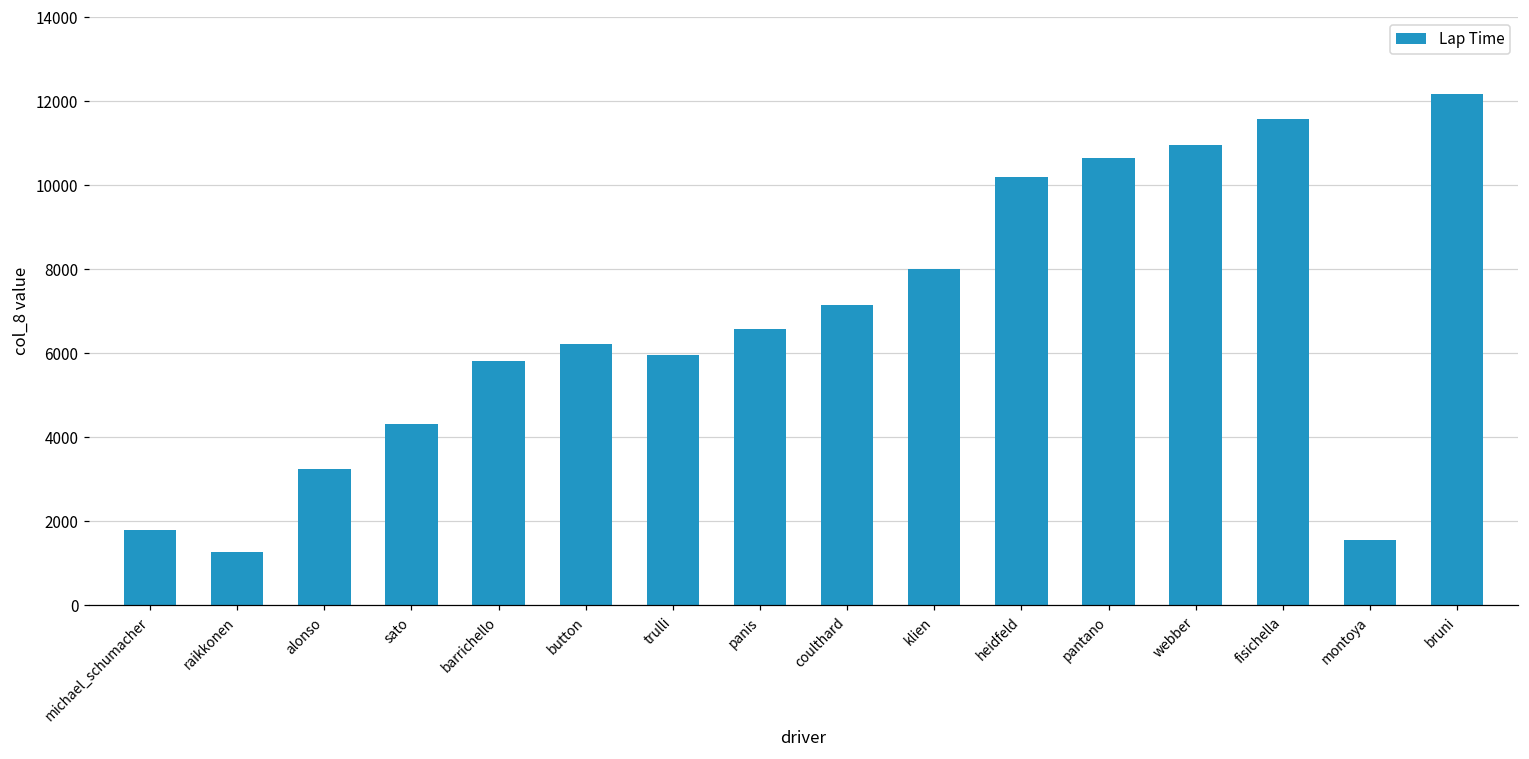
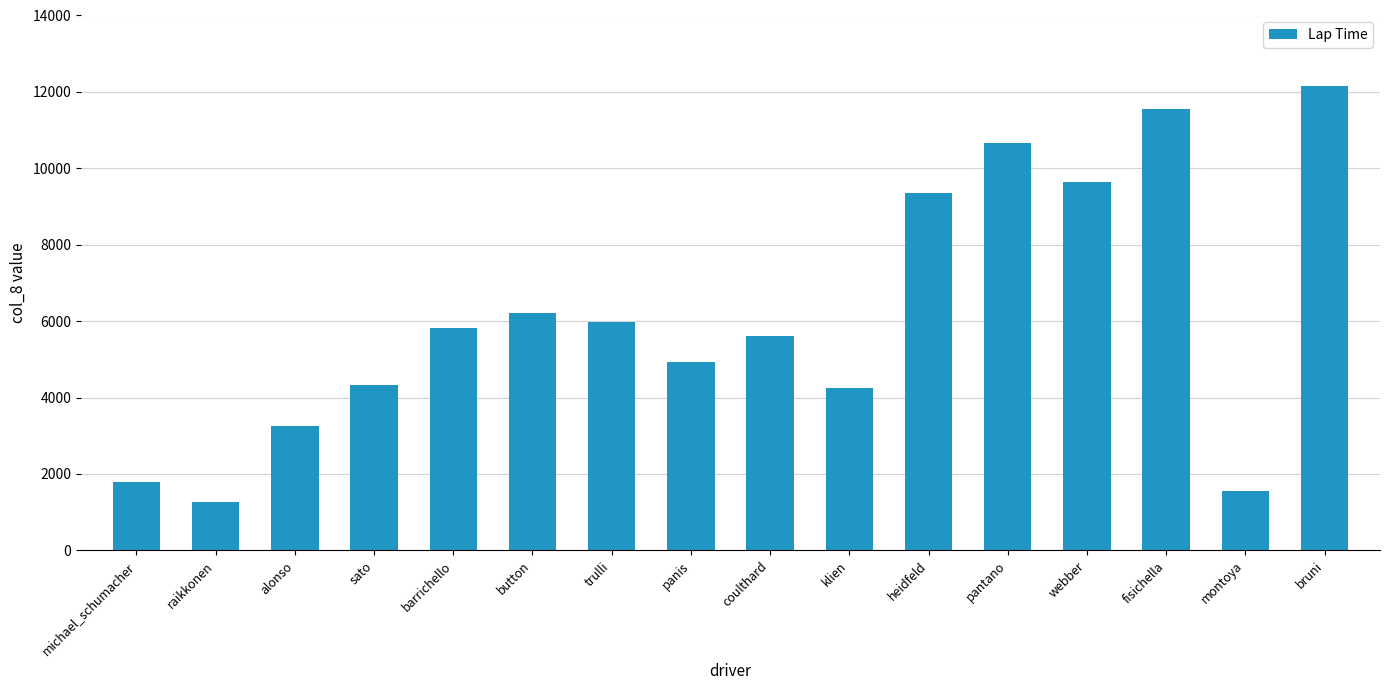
  {
    "michael_schumacher": 1800,
    "raikkonen": 1300,
    "alonso": 3300,
    "sato": 4300,
    "barrichello": 5800,
    "button": 6200,
    "trulli": 6000,
-   "panis": 6600,
-   "coulthard": 7100,
-   "klien": 8000,
-   "heidfeld": 10200,
+   "panis": 4900,
+   "coulthard": 5600,
+   "klien": 4300,
+   "heidfeld": 9400,
    "pantano": 10700,
-   "webber": 11000,
+   "webber": 9600,
    "fisichella": 11600,
    "montoya": 1600,
    "bruni": 12200
  }
